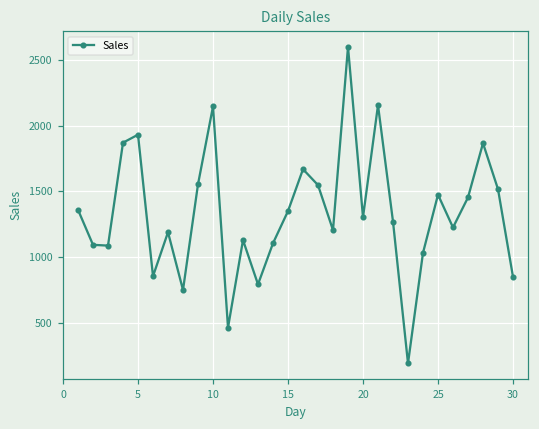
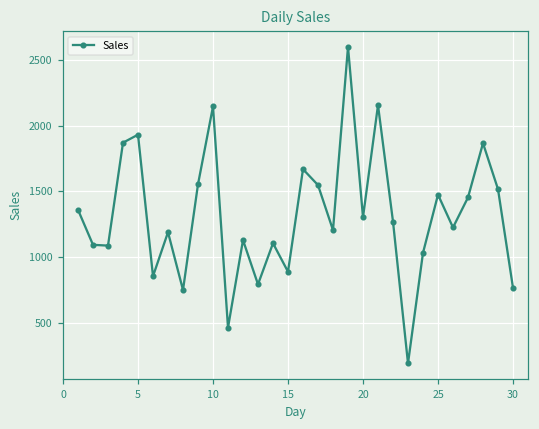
  {
    "5": 1930,
    "10": 2150,
-   "15": 1350,
+   "15": 890,
    "20": 1300,
    "25": 1470,
-   "30": 850
+   "30": 760
  }
